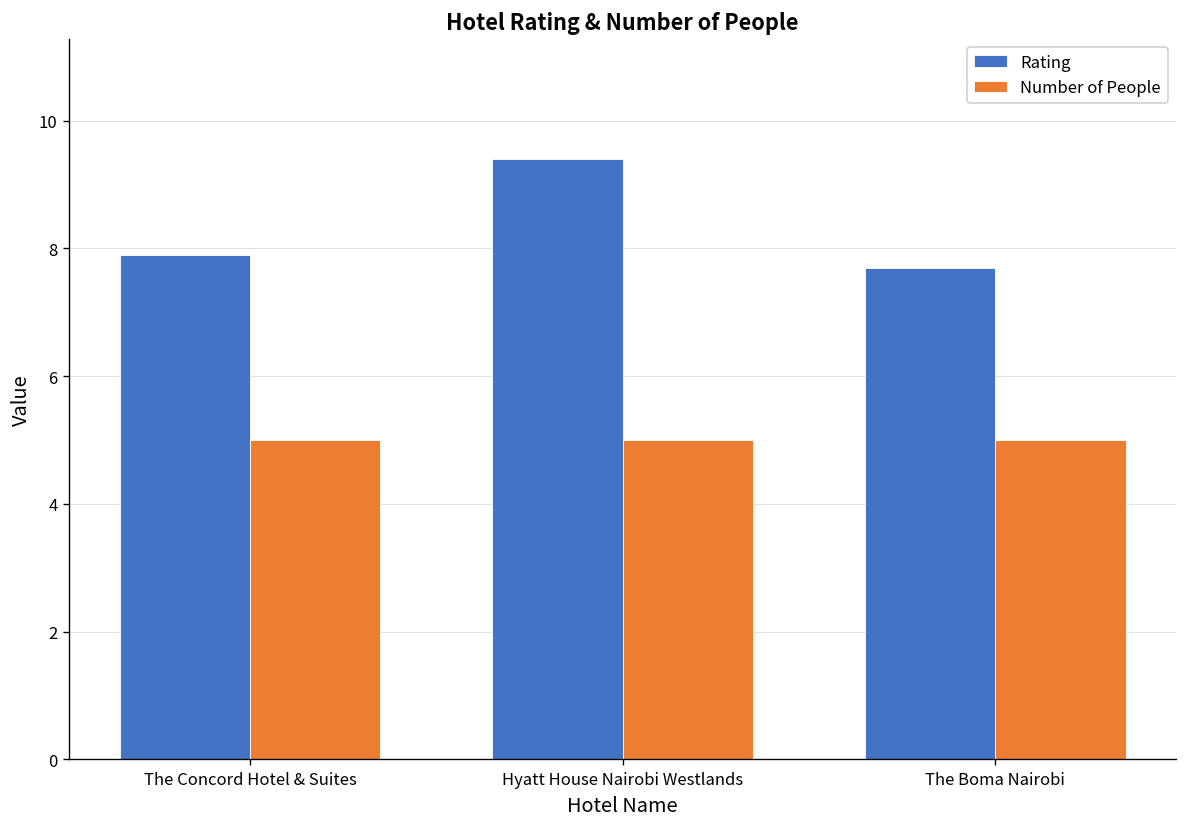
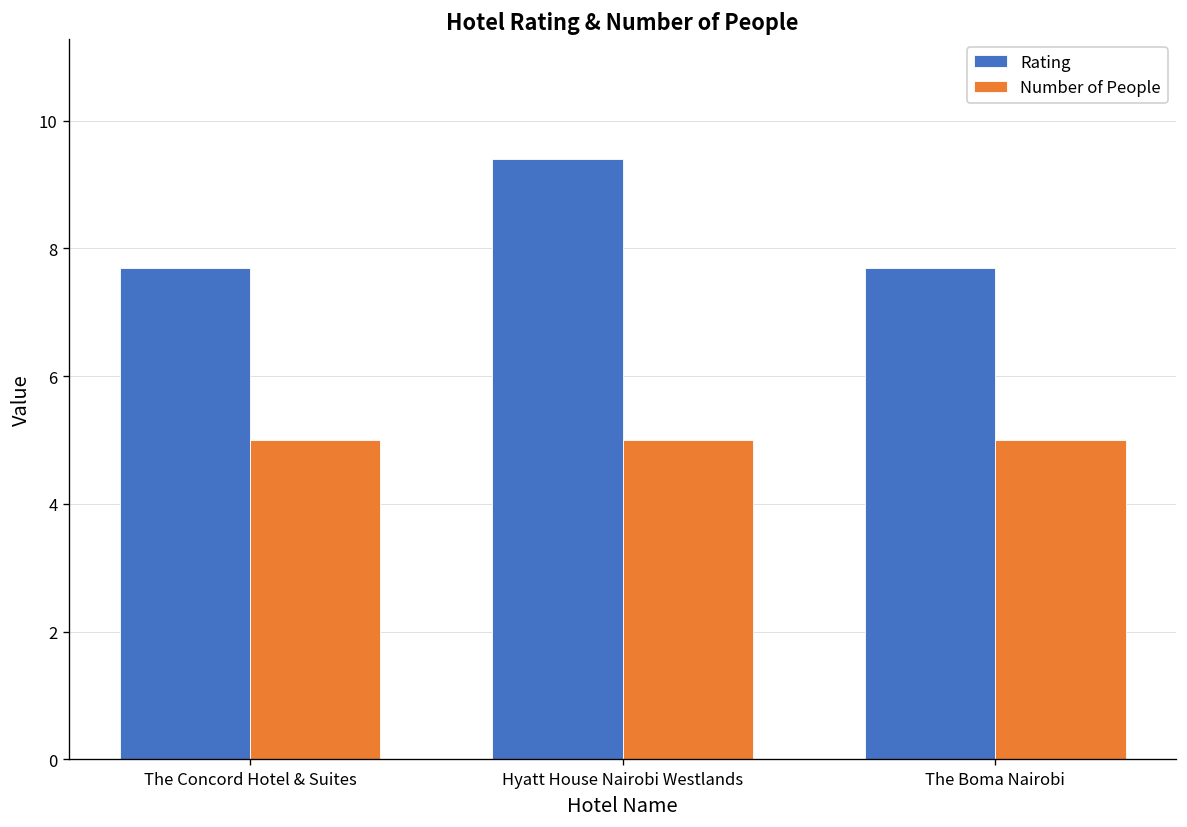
  {
    "Rating": {
-     "The Concord Hotel & Suites": 7.9,
+     "The Concord Hotel & Suites": 7.7,
      "Hyatt House Nairobi Westlands": 9.4,
      "The Boma Nairobi": 7.7
    },
    "Number of People": {
      "The Concord Hotel & Suites": 5.0,
      "Hyatt House Nairobi Westlands": 5.0,
      "The Boma Nairobi": 5.0
    }
  }
